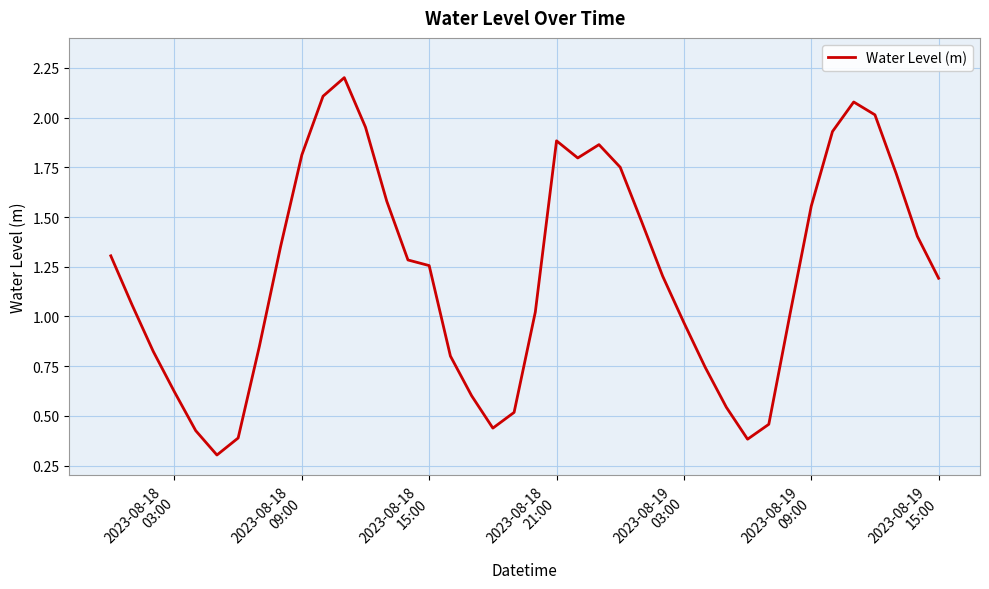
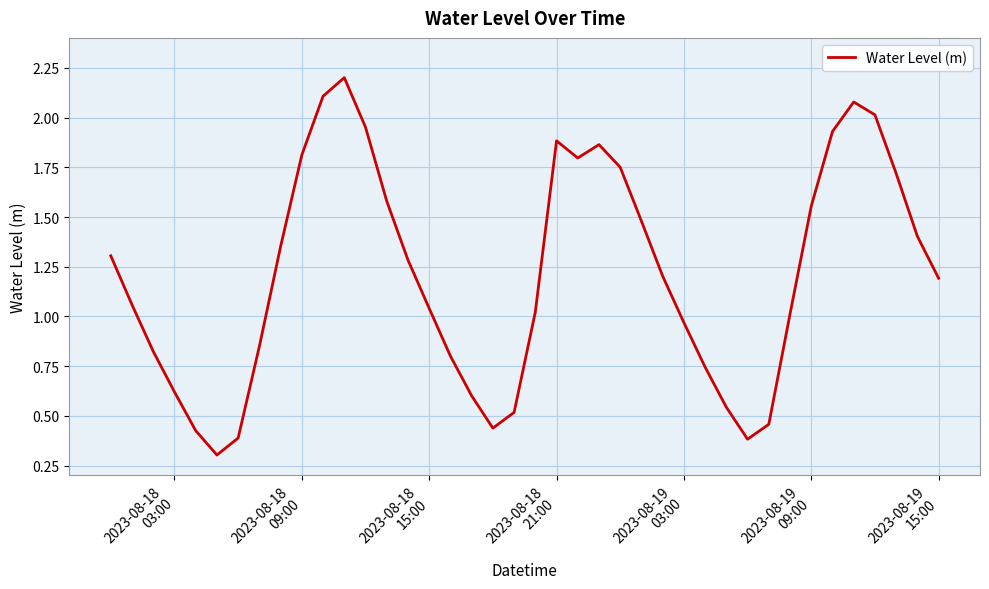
  {
    "2023-08-18 03:00": 0.62,
    "2023-08-18 09:00": 1.81,
-   "2023-08-18 15:00": 1.26,
+   "2023-08-18 15:00": 1.04,
    "2023-08-18 21:00": 1.88,
    "2023-08-19 03:00": 0.97,
    "2023-08-19 09:00": 1.56,
    "2023-08-19 15:00": 1.19
  }
